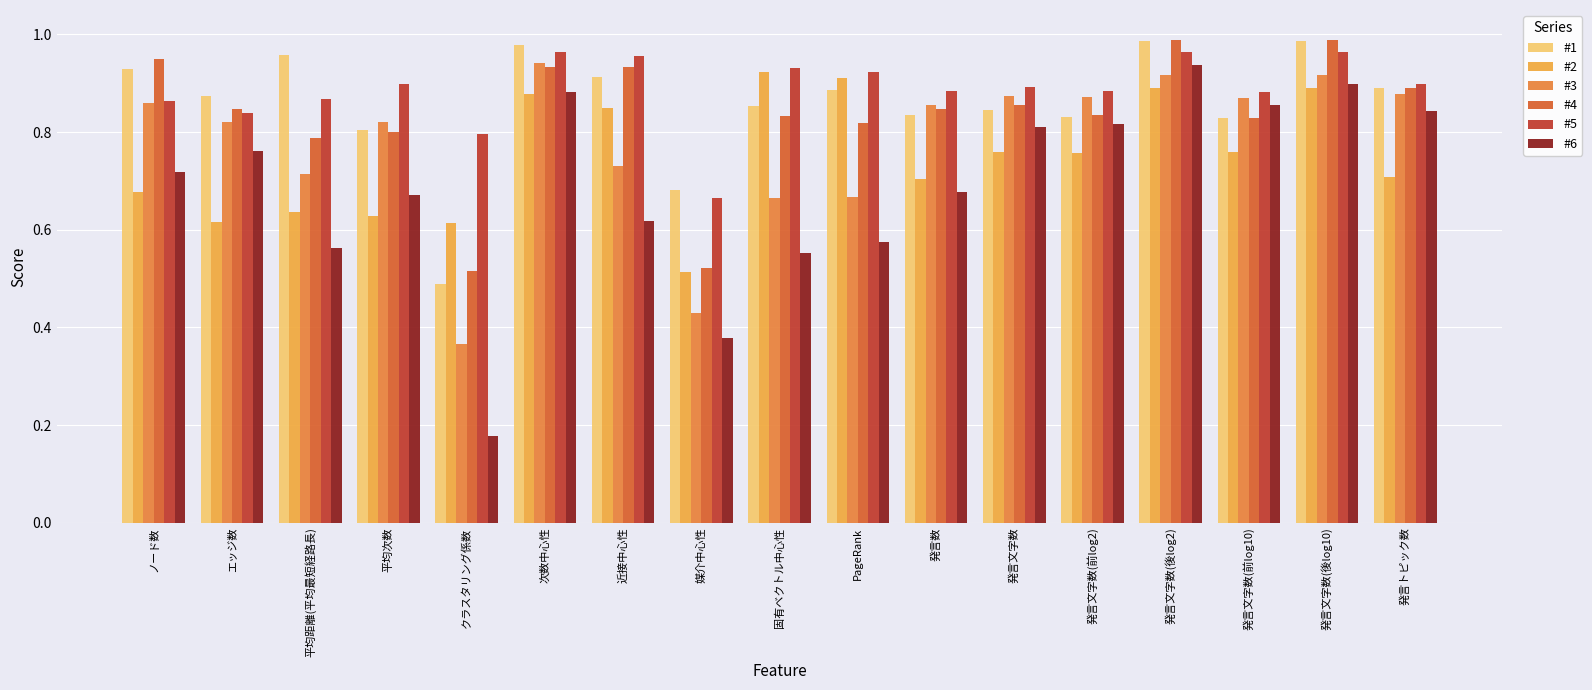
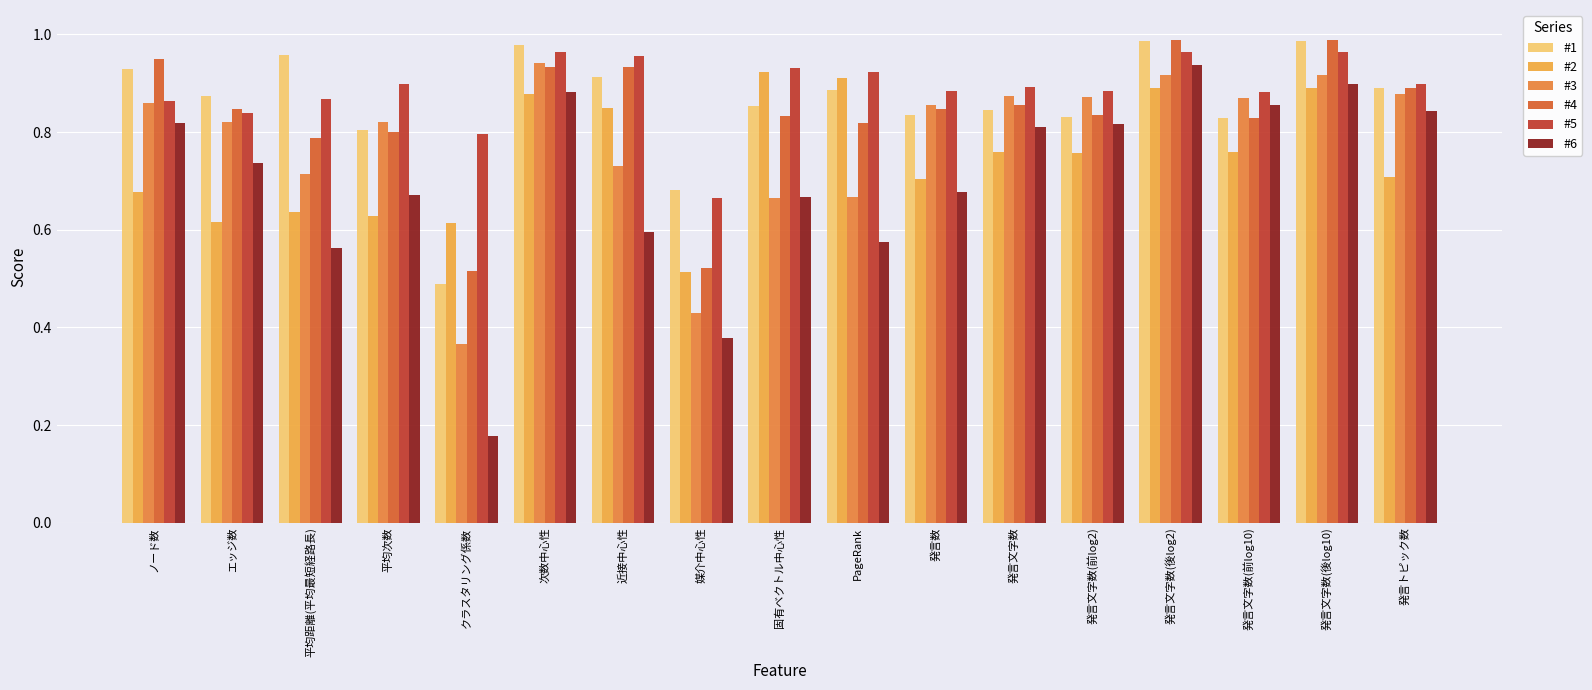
  {
    "#6": {
-     "ノード数": 0.72,
-     "エッジ数": 0.76,
+     "ノード数": 0.82,
+     "エッジ数": 0.74,
      "平均距離(平均最短経路長)": 0.56,
      "平均次数": 0.67,
      "クラスタリング係数": 0.18,
      "次数中心性": 0.88,
-     "近接中心性": 0.62,
+     "近接中心性": 0.60,
      "媒介中心性": 0.38,
-     "固有ベクトル中心性": 0.55,
+     "固有ベクトル中心性": 0.67,
      "PageRank": 0.57,
      "発言数": 0.68,
      "発言文字数": 0.81,
      "発言文字数(前log2)": 0.82,
      "発言文字数(後log2)": 0.94,
      "発言文字数(前log10)": 0.86,
      "発言文字数(後log10)": 0.90,
      "発言トピック数": 0.84
    }
  }
